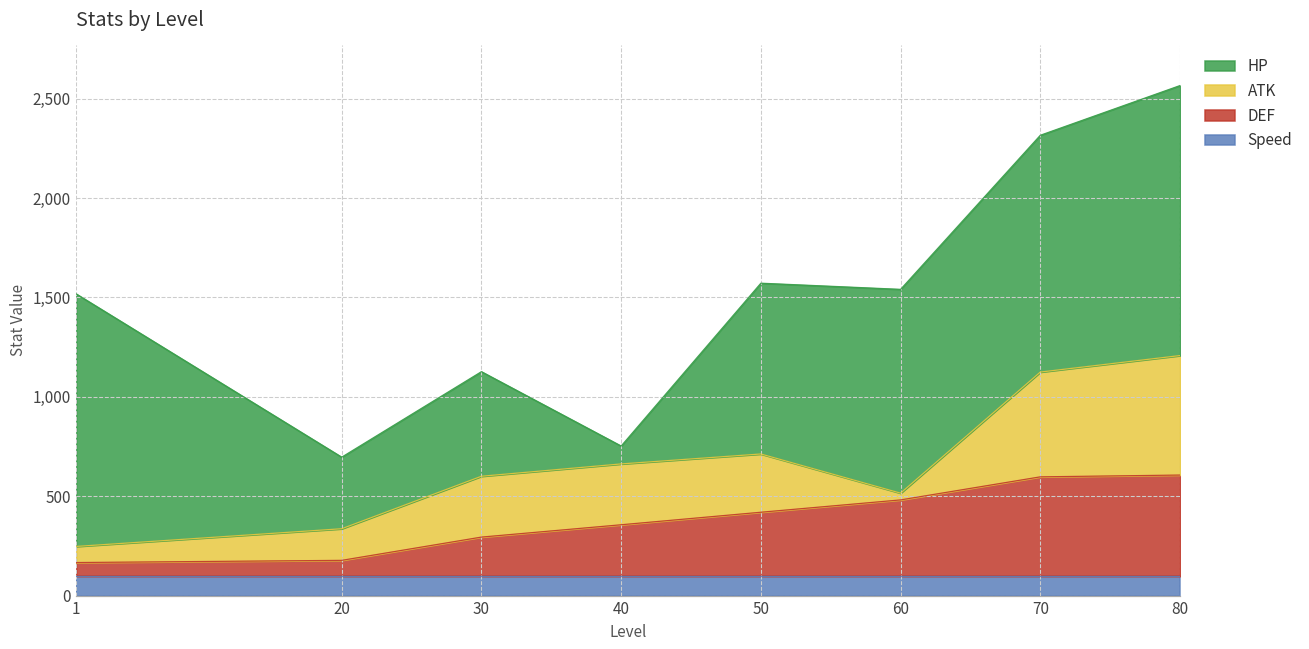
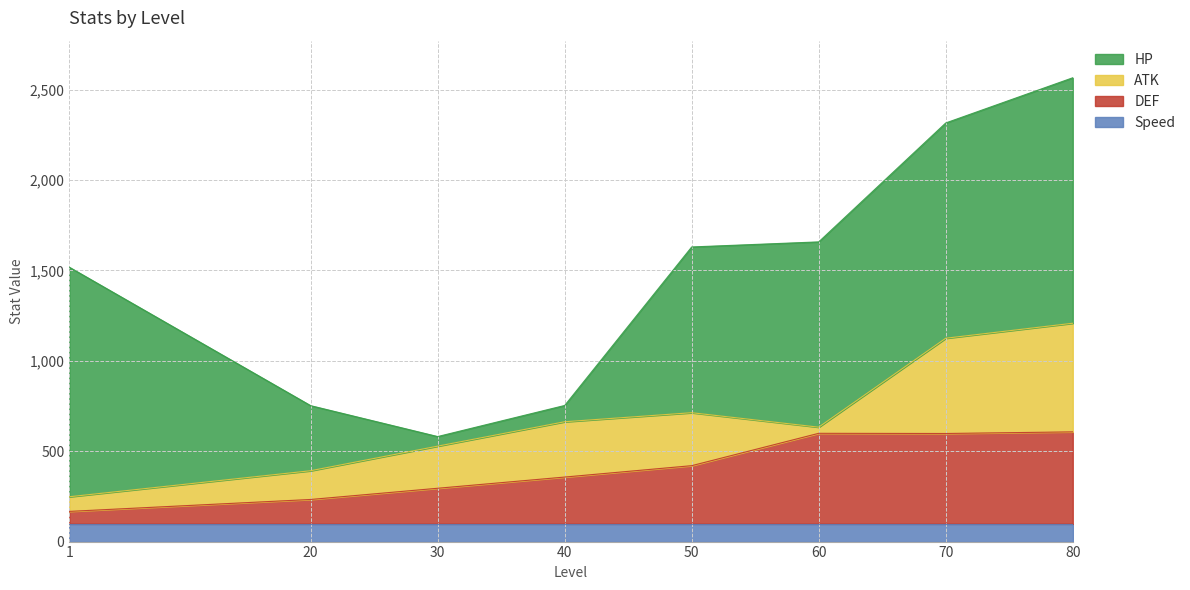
  {
    "Speed": {
      "1": "100",
      "20": "100",
      "30": "100",
      "40": "100",
      "50": "100",
      "60": "100",
      "70": "100",
      "80": "100"
    },
    "DEF": {
-     "20": "180",
-     "60": "480"
+     "20": "230",
+     "60": "600"
    },
    "ATK": {
      "20": "160",
-     "30": "310",
+     "30": "230",
      "60": "30"
    },
    "HP": {
      "20": "360",
-     "30": "530",
-     "50": "860",
+     "30": "50",
+     "50": "920",
      "60": "1,030"
    }
  }
